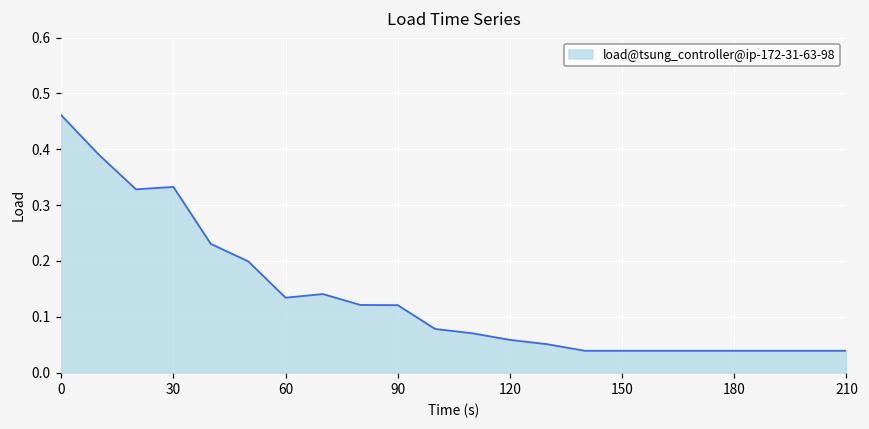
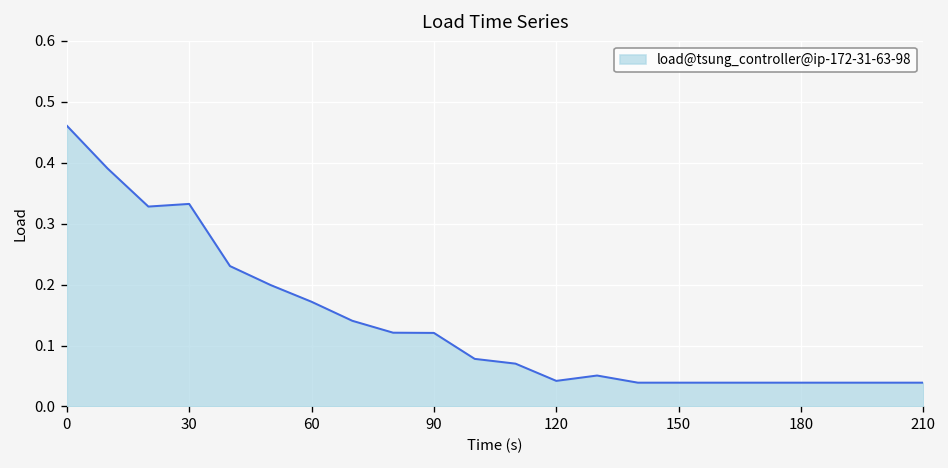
  {
    "0": 0.46,
    "30": 0.33,
-   "60": 0.13,
+   "60": 0.17,
    "90": 0.12,
-   "120": 0.06,
+   "120": 0.04,
    "150": 0.04,
    "180": 0.04,
    "210": 0.04
  }
